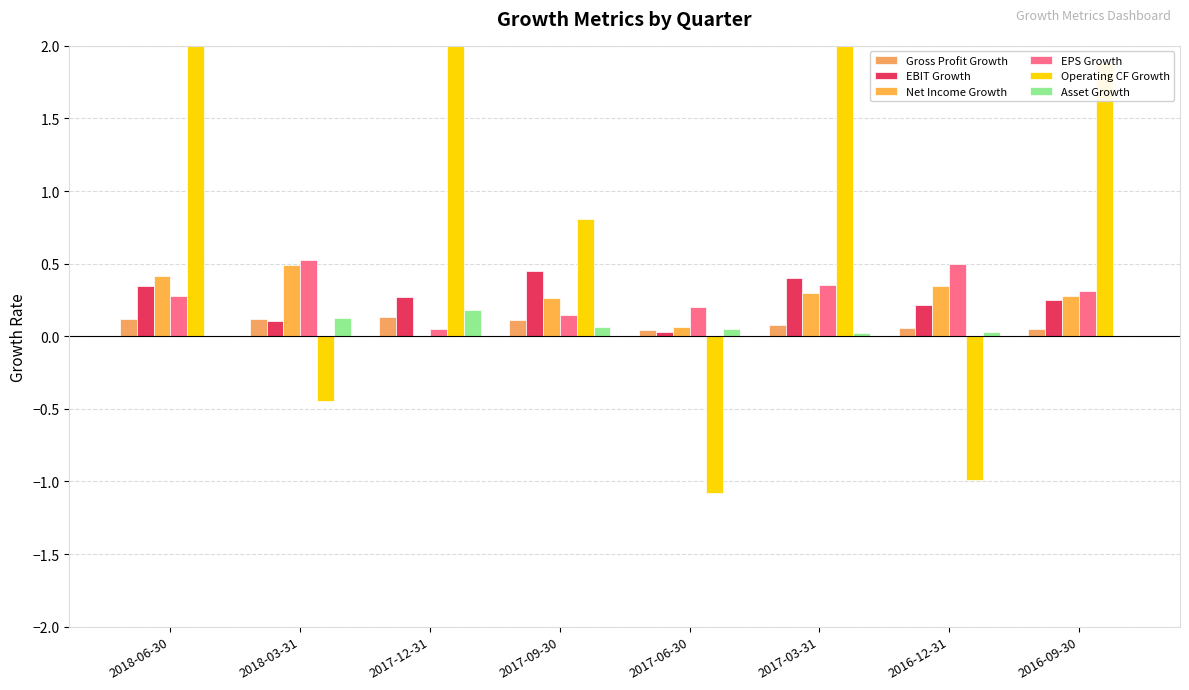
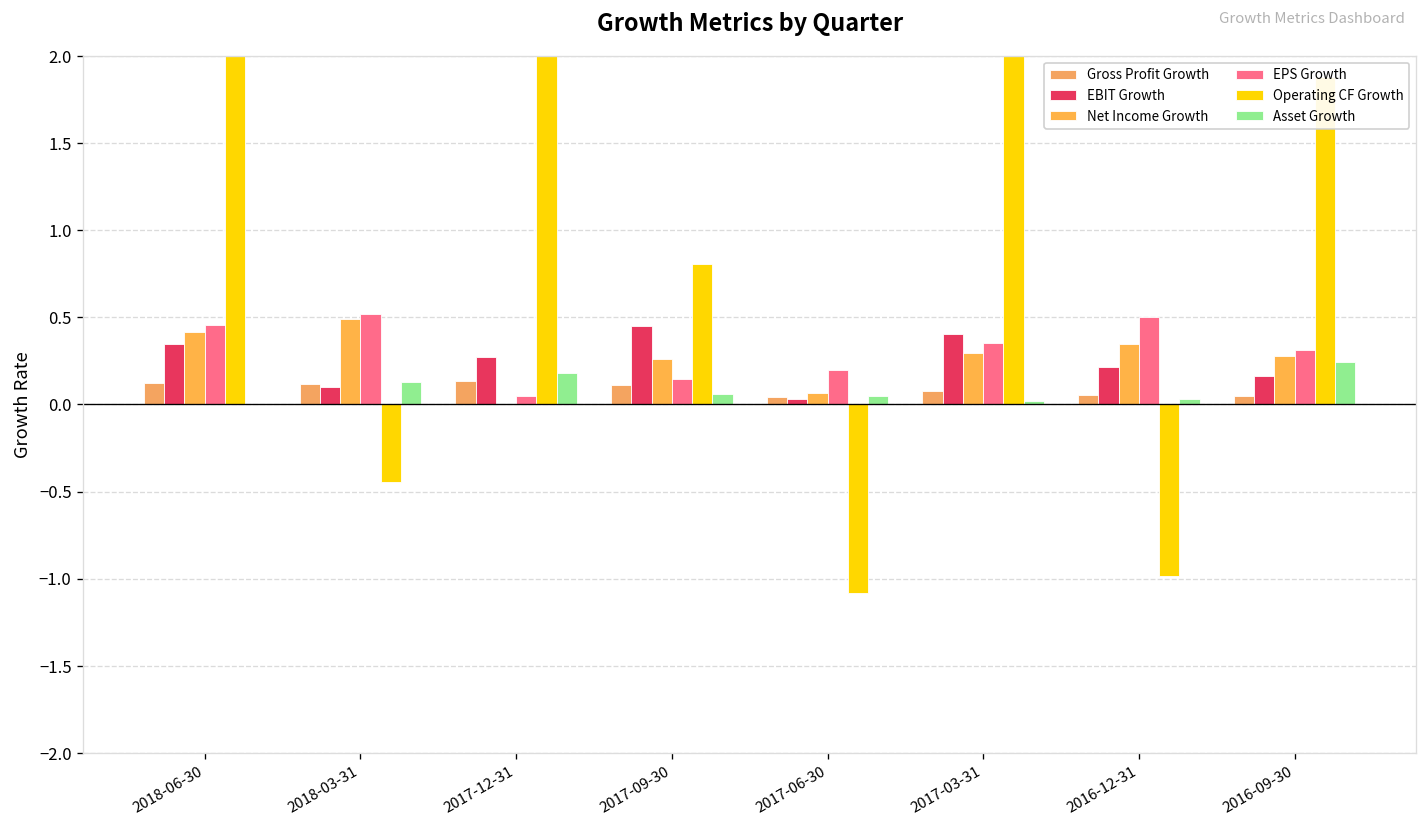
  {
    "EBIT Growth": {
      "2018-06-30": 0.35,
      "2018-03-31": 0.10,
      "2017-12-31": 0.27,
      "2017-09-30": 0.45,
      "2017-06-30": 0.03,
      "2017-03-31": 0.40,
      "2016-12-31": 0.22,
-     "2016-09-30": 0.25
+     "2016-09-30": 0.16
    },
    "EPS Growth": {
-     "2018-06-30": 0.28,
+     "2018-06-30": 0.45,
      "2018-03-31": 0.52,
      "2017-12-31": 0.05,
      "2017-09-30": 0.15,
      "2017-06-30": 0.20,
      "2017-03-31": 0.35,
      "2016-12-31": 0.50,
      "2016-09-30": 0.31
    },
    "Operating CF Growth": {
      "2018-06-30": 2.00,
      "2018-03-31": -0.44,
      "2017-12-31": 2.00,
      "2017-09-30": 0.80,
      "2017-06-30": -1.08,
      "2017-03-31": 2.00,
      "2016-12-31": -0.99
    },
    "Asset Growth": {
      "2018-03-31": 0.13,
      "2017-12-31": 0.18,
      "2017-09-30": 0.06,
      "2017-06-30": 0.05,
      "2017-03-31": 0.02,
      "2016-12-31": 0.03,
-     "2016-09-30": 0.00
+     "2016-09-30": 0.25
    }
  }
